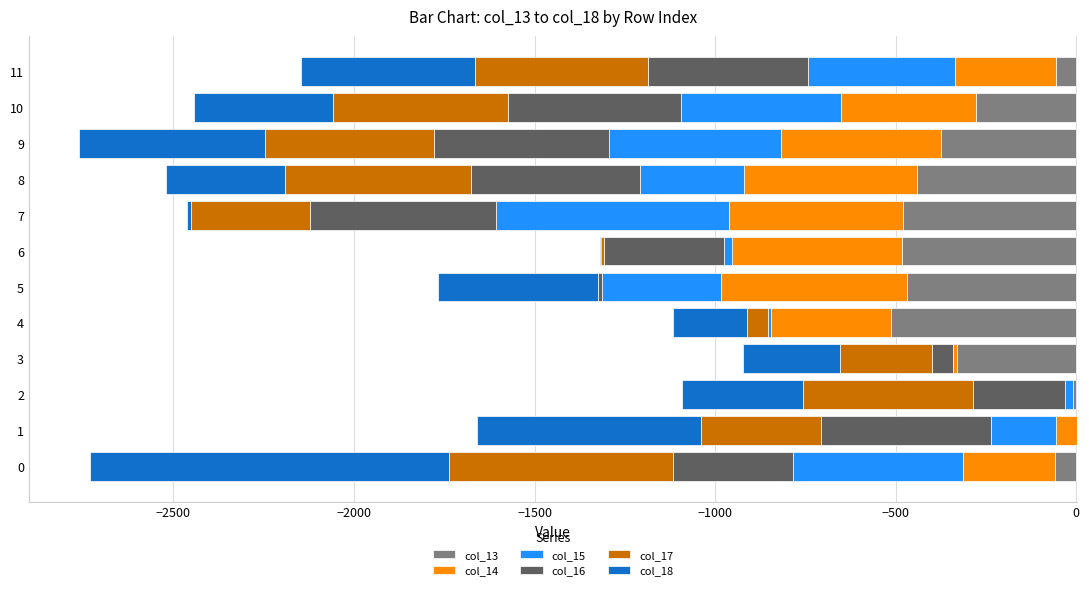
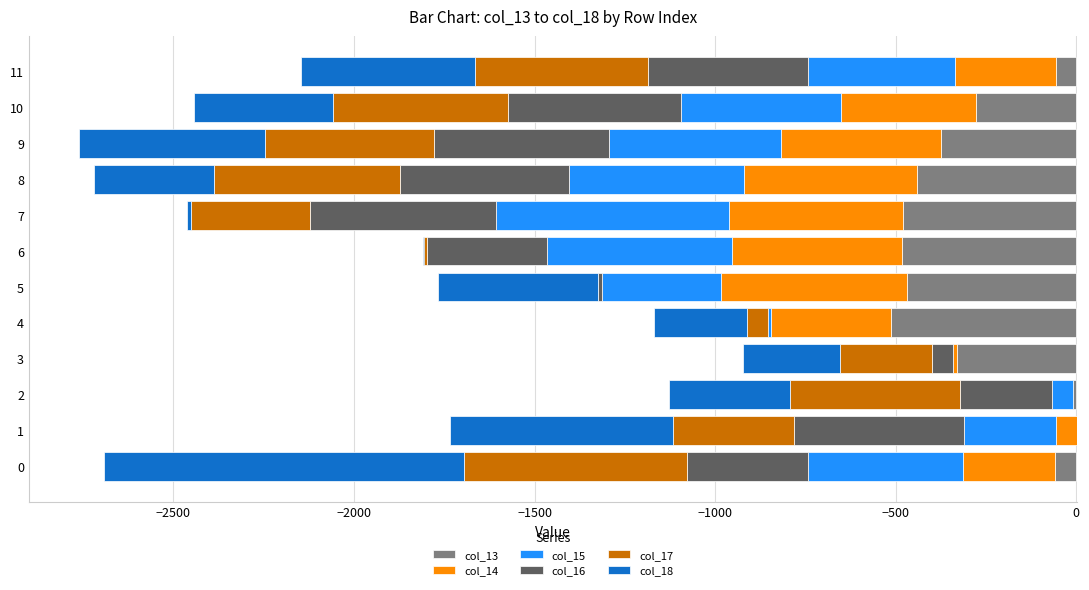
  {
    "col_15": {
      "11": -410,
      "10": -440,
      "9": -480,
-     "8": -290,
+     "8": -480,
      "7": -640,
-     "6": -20,
+     "6": -510,
      "5": -330,
      "4": -10,
-     "2": -20,
-     "1": -180,
-     "0": -470
+     "2": -60,
+     "1": -260,
+     "0": -430
    },
    "col_18": {
      "11": -480,
      "10": -380,
      "9": -510,
      "8": -330,
      "7": -10,
      "5": -440,
-     "4": -210,
+     "4": -260,
      "3": -270,
      "2": -330,
      "1": -620,
      "0": -990
    }
  }
